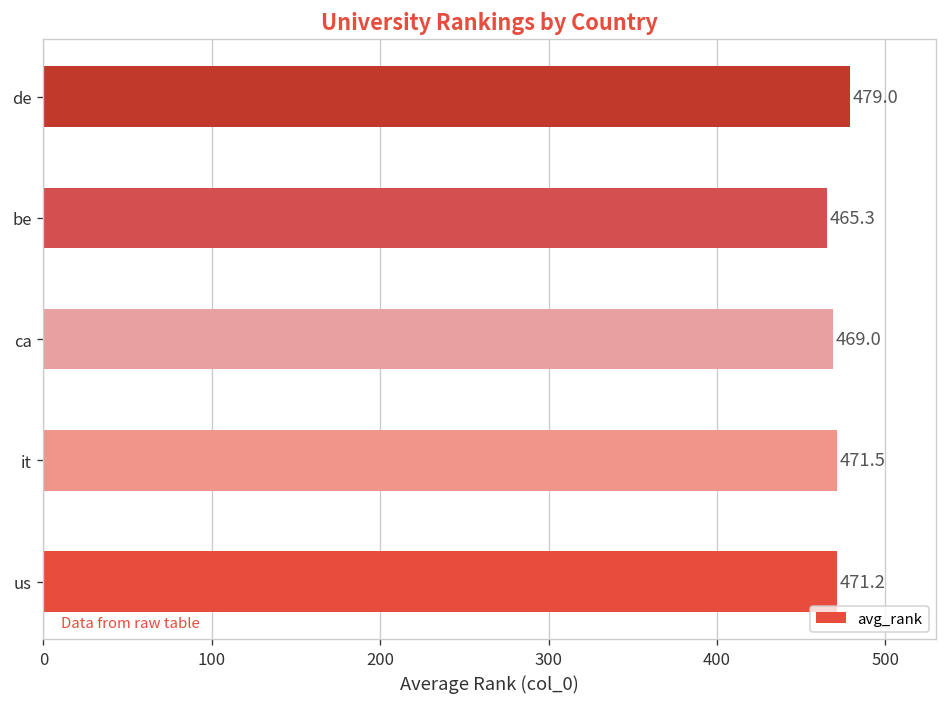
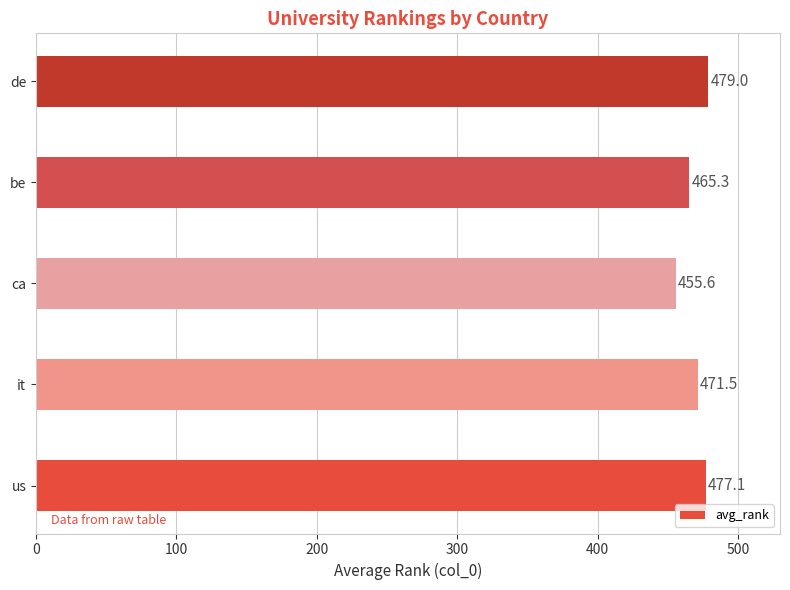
  {
    "de": 479.0,
    "be": 465.3,
-   "ca": 469.0,
+   "ca": 455.6,
    "it": 471.5,
-   "us": 471.2
+   "us": 477.1
  }
